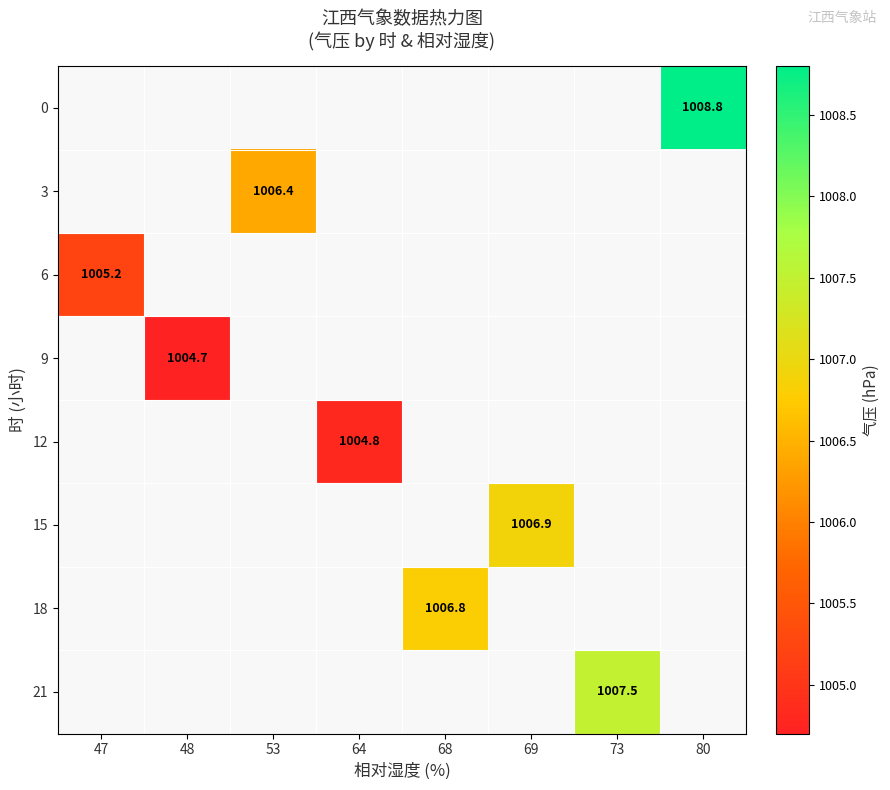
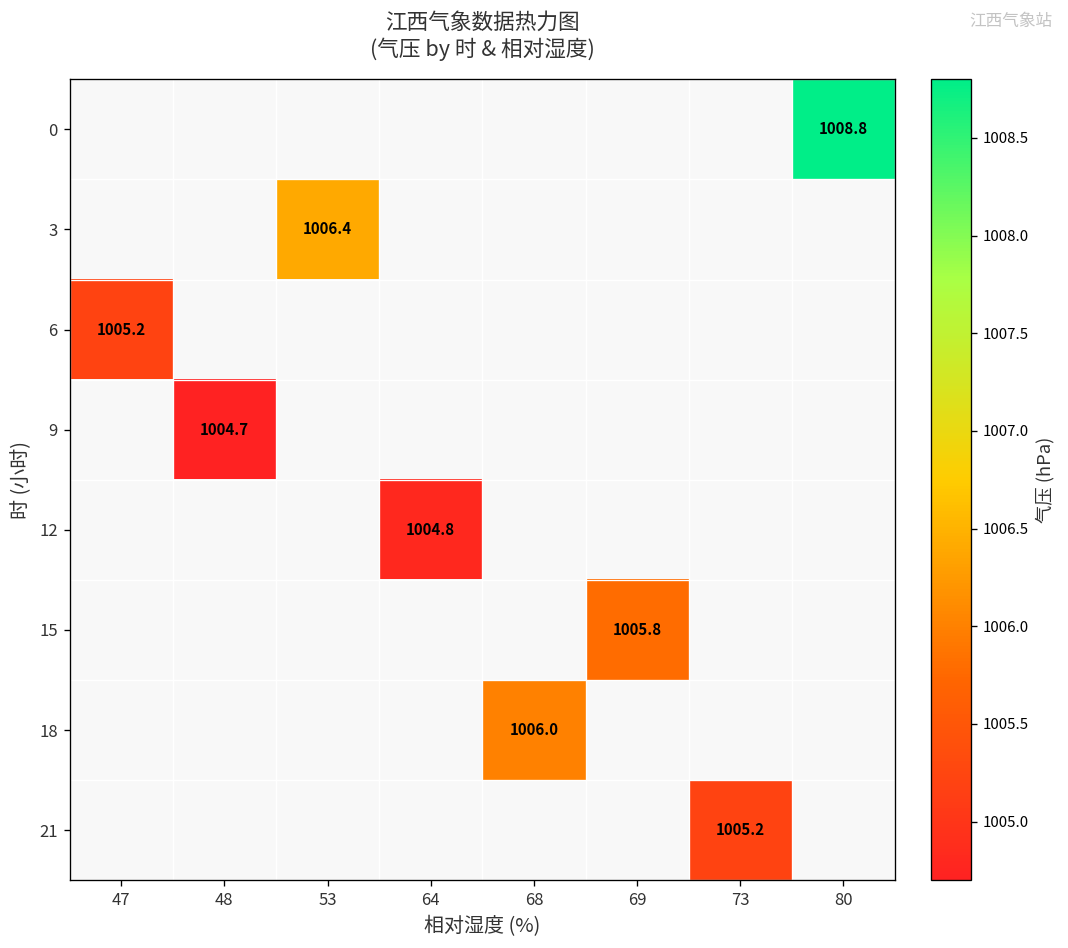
  {
    "0": {
      "80": 1008.8
    },
    "3": {
      "53": 1006.4
    },
    "6": {
      "47": 1005.2
    },
    "9": {
      "48": 1004.7
    },
    "12": {
      "64": 1004.8
    },
    "15": {
-     "69": 1006.9
+     "69": 1005.8
    },
    "18": {
-     "68": 1006.8
+     "68": 1006.0
    },
    "21": {
-     "73": 1007.5
+     "73": 1005.2
    }
  }
